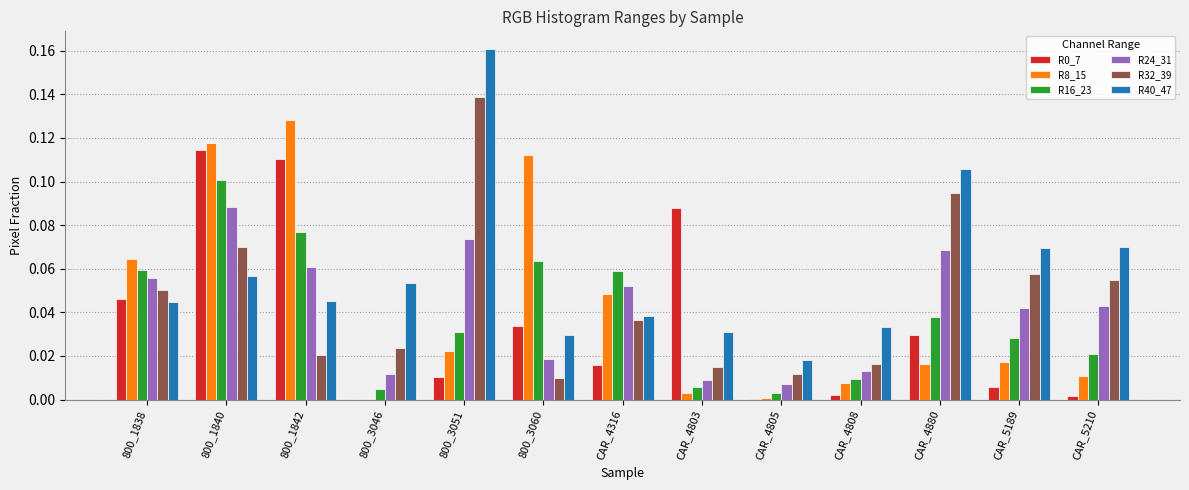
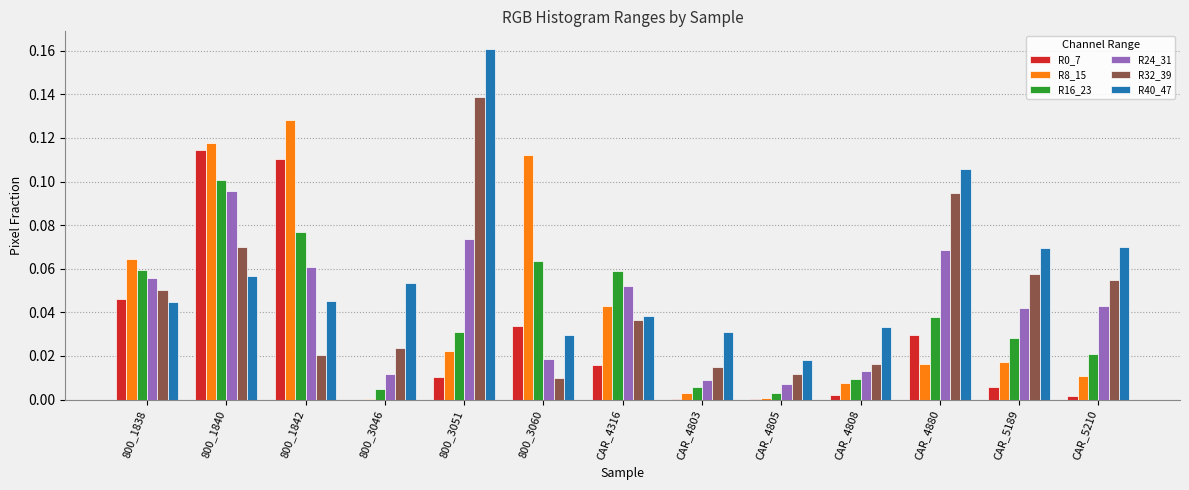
  {
    "R0_7": {
      "800_1838": 0.046,
      "800_1840": 0.114,
      "800_1842": 0.110,
      "800_3051": 0.010,
      "800_3060": 0.034,
      "CAR_4316": 0.016,
-     "CAR_4803": 0.088,
+     "CAR_4803": 0.000,
      "CAR_4808": 0.002,
      "CAR_4880": 0.030,
      "CAR_5189": 0.006,
      "CAR_5210": 0.001
    },
    "R8_15": {
      "800_1838": 0.064,
      "800_1840": 0.118,
      "800_1842": 0.128,
      "800_3051": 0.022,
      "800_3060": 0.112,
-     "CAR_4316": 0.048,
+     "CAR_4316": 0.043,
      "CAR_4803": 0.003,
      "CAR_4808": 0.008,
      "CAR_4880": 0.016,
      "CAR_5189": 0.017,
      "CAR_5210": 0.011
    },
    "R16_23": {
      "800_1838": 0.059,
      "800_1840": 0.101,
      "800_1842": 0.077,
      "800_3046": 0.005,
      "800_3051": 0.031,
      "800_3060": 0.064,
      "CAR_4316": 0.059,
      "CAR_4803": 0.006,
      "CAR_4805": 0.003,
      "CAR_4808": 0.009,
      "CAR_4880": 0.038,
      "CAR_5189": 0.028,
      "CAR_5210": 0.021
    },
    "R24_31": {
      "800_1838": 0.056,
-     "800_1840": 0.088,
+     "800_1840": 0.096,
      "800_1842": 0.061,
      "800_3046": 0.012,
      "800_3051": 0.074,
      "800_3060": 0.018,
      "CAR_4316": 0.052,
      "CAR_4803": 0.009,
      "CAR_4805": 0.007,
      "CAR_4808": 0.013,
      "CAR_4880": 0.068,
      "CAR_5189": 0.042,
      "CAR_5210": 0.043
    },
    "R32_39": {
      "800_1838": 0.050,
      "800_1840": 0.070,
      "800_1842": 0.021,
      "800_3046": 0.023,
      "800_3051": 0.139,
      "800_3060": 0.010,
      "CAR_4316": 0.036,
      "CAR_4803": 0.015,
      "CAR_4805": 0.012,
      "CAR_4808": 0.017,
      "CAR_4880": 0.095,
      "CAR_5189": 0.057,
      "CAR_5210": 0.055
    },
    "R40_47": {
      "800_1838": 0.045,
      "800_1840": 0.057,
      "800_1842": 0.045,
      "800_3046": 0.053,
      "800_3051": 0.161,
      "800_3060": 0.030,
      "CAR_4316": 0.038,
      "CAR_4803": 0.031,
      "CAR_4805": 0.018,
      "CAR_4808": 0.033,
      "CAR_4880": 0.106,
      "CAR_5189": 0.069,
      "CAR_5210": 0.070
    }
  }
